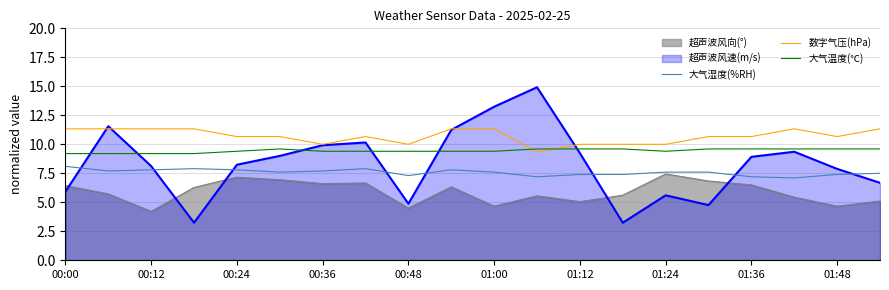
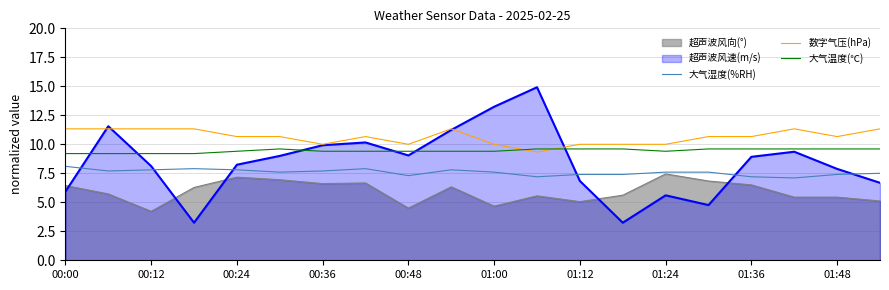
  {
    "超声波风向(°)": {
      "00:00": 6.4,
      "00:12": 4.2,
      "00:24": 7.2,
      "00:36": 6.6,
      "00:48": 4.5,
      "01:00": 4.7,
      "01:12": 5.1,
      "01:36": 6.5,
-     "01:48": 4.7
+     "01:48": 5.4
    },
    "超声波风速(m/s)": {
      "00:00": 5.9,
      "00:12": 8.1,
      "00:24": 8.2,
-     "00:48": 4.9,
+     "00:48": 9.0,
      "01:00": 13.2,
-     "01:12": 9.2,
+     "01:12": 6.8,
      "01:24": 5.6,
      "01:36": 8.9,
      "01:48": 7.9
    },
    "大气湿度(%RH)": {
      "00:00": 8.1,
      "00:12": 7.8,
      "00:24": 7.8,
      "00:36": 7.7,
      "00:48": 7.3,
      "01:00": 7.6,
      "01:12": 7.4,
      "01:36": 7.2,
      "01:48": 7.4
    },
    "数字气压(hPa)": {
      "00:00": 11.3,
      "00:12": 11.3,
      "00:24": 10.7,
      "00:48": 10.0,
-     "01:00": 11.3,
+     "01:00": 10.0,
      "01:12": 10.0,
      "01:24": 10.0,
      "01:36": 10.7,
      "01:48": 10.7
    },
    "大气温度(℃)": {
      "00:00": 9.2,
      "00:12": 9.2,
      "00:24": 9.4,
      "00:36": 9.4,
      "00:48": 9.4,
      "01:00": 9.4,
      "01:12": 9.6,
      "01:24": 9.4,
      "01:36": 9.6,
      "01:48": 9.6
    }
  }
